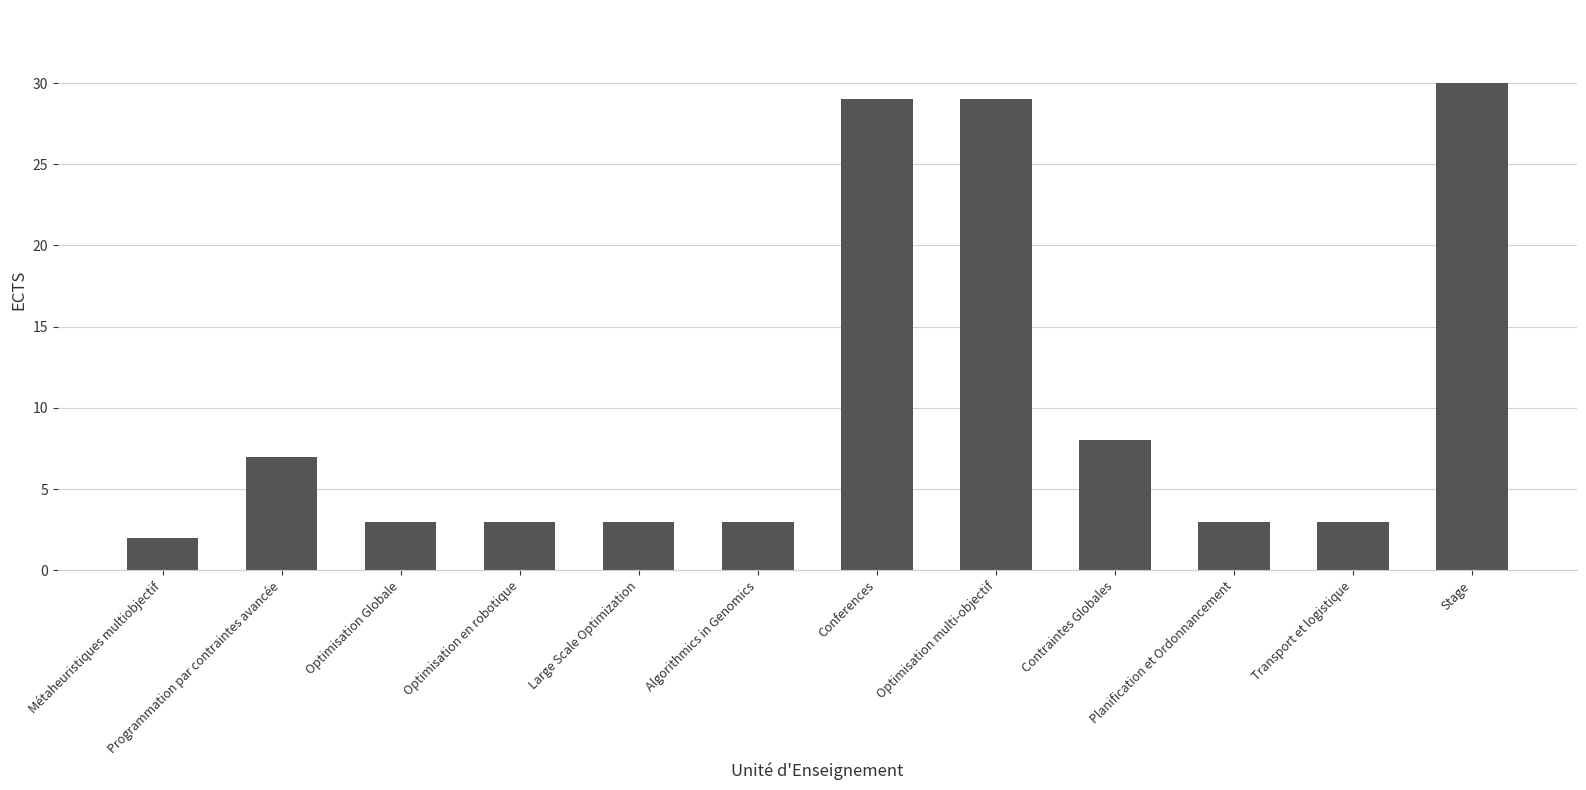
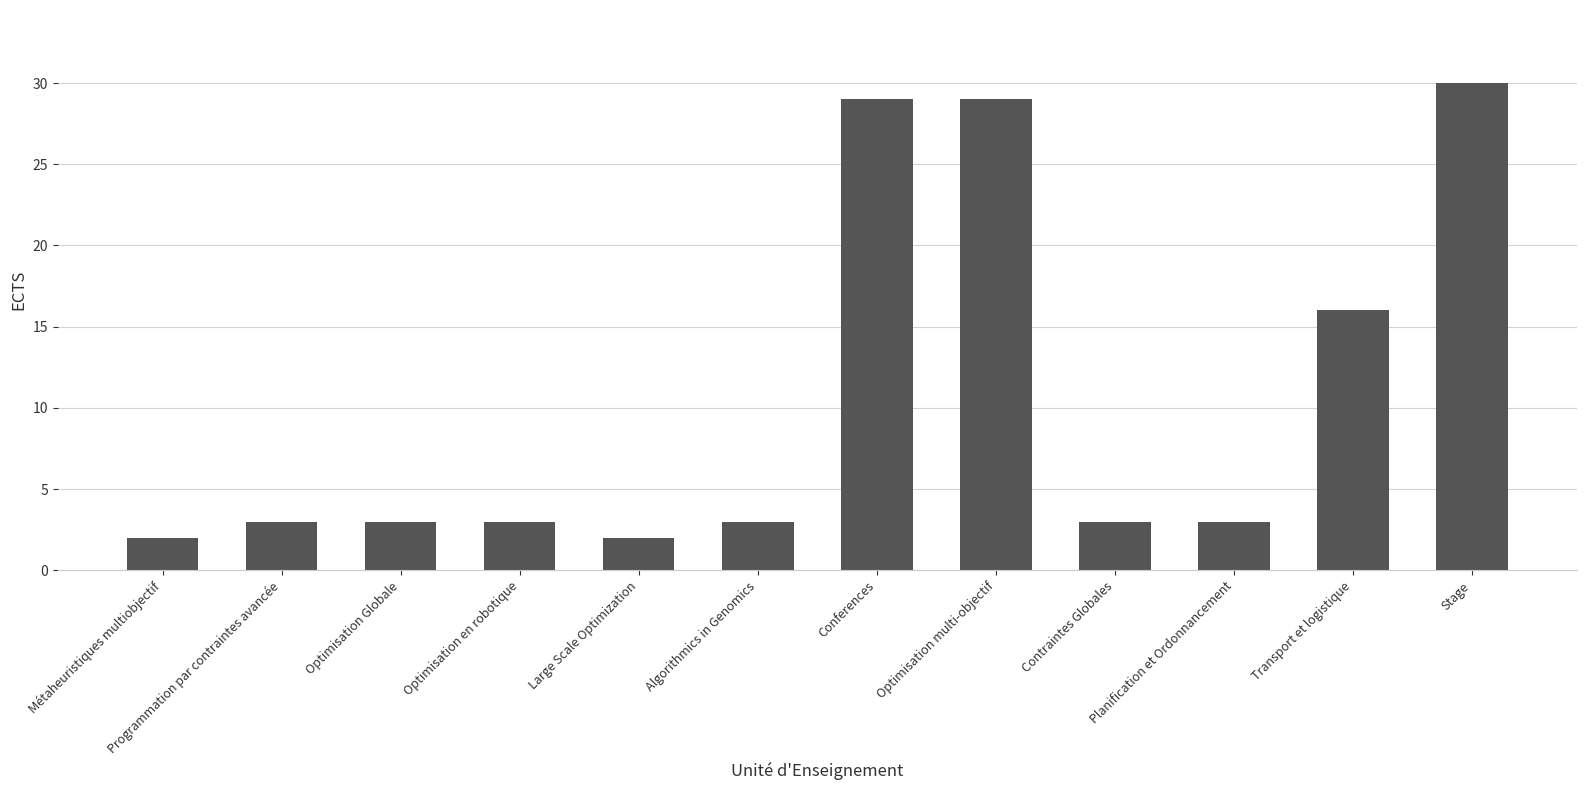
  {
    "Métaheuristiques multiobjectif": 2,
-   "Programmation par contraintes avancée": 7,
+   "Programmation par contraintes avancée": 3,
    "Optimisation Globale": 3,
    "Optimisation en robotique": 3,
-   "Large Scale Optimization": 3,
+   "Large Scale Optimization": 2,
    "Algorithmics in Genomics": 3,
    "Conferences": 29,
    "Optimisation multi-objectif": 29,
-   "Contraintes Globales": 8,
+   "Contraintes Globales": 3,
    "Planification et Ordonnancement": 3,
-   "Transport et logistique": 3,
+   "Transport et logistique": 16,
    "Stage": 30
  }
